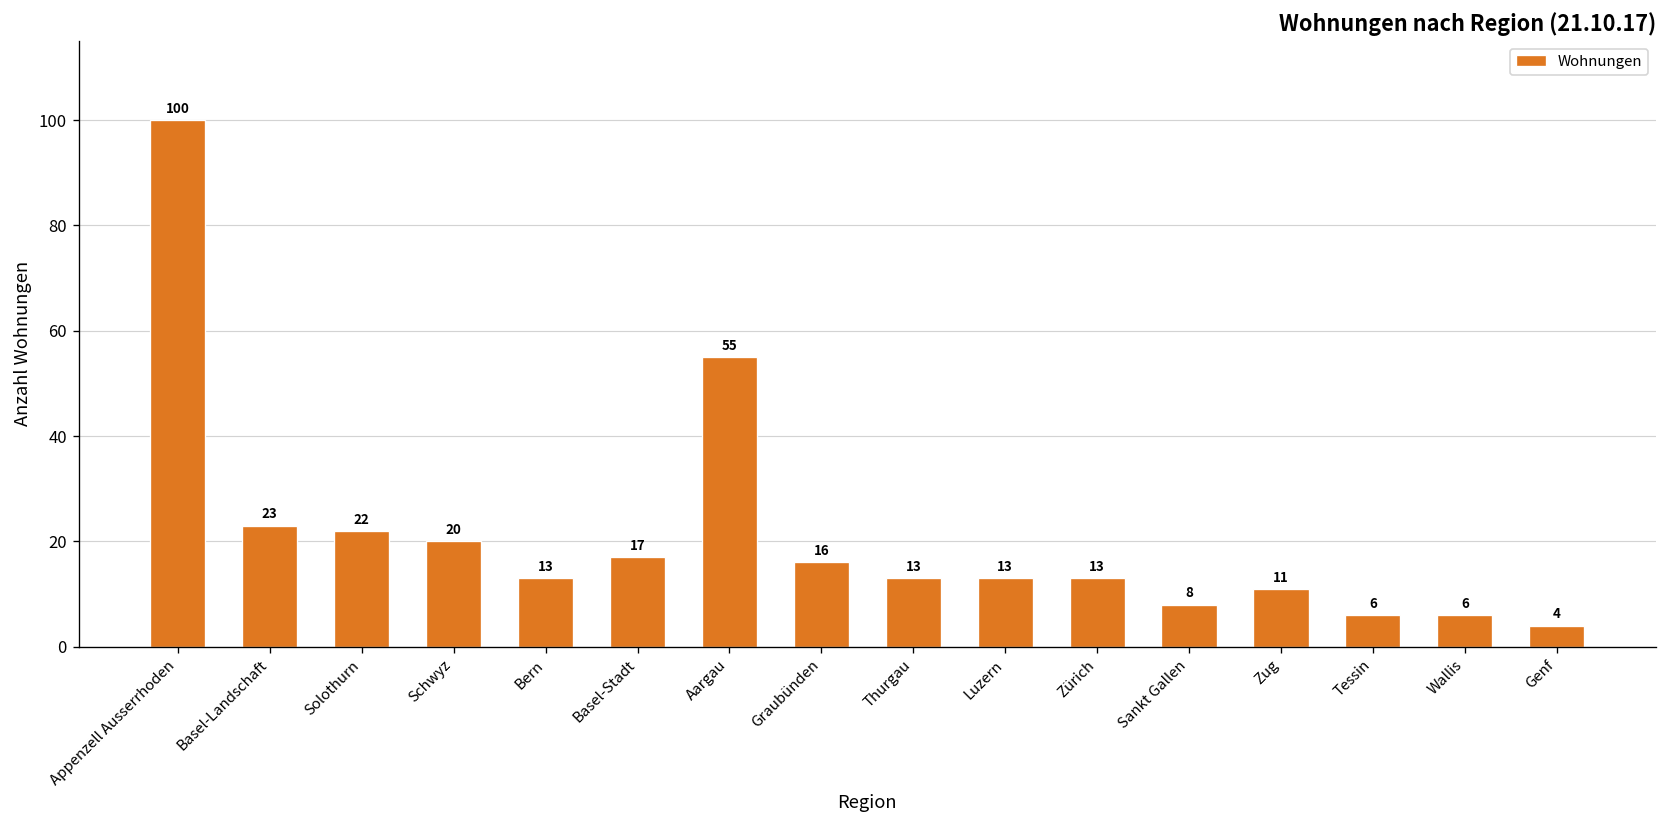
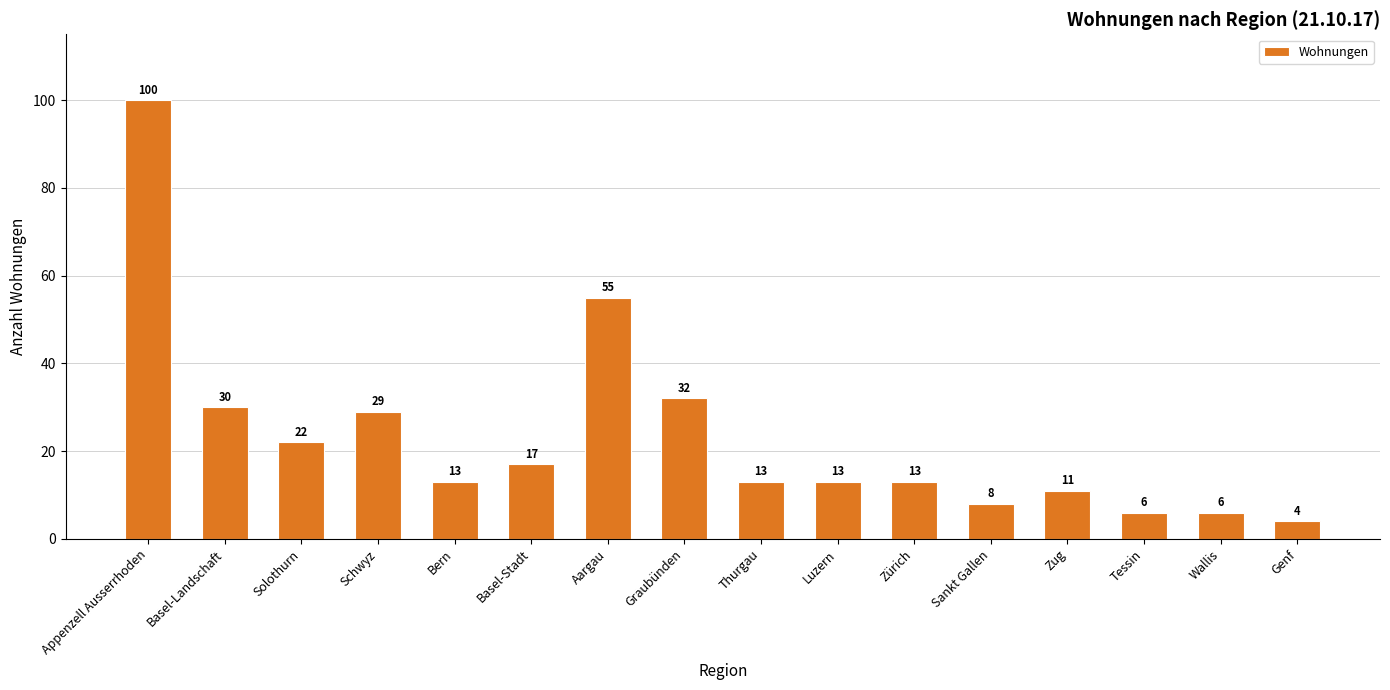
  {
    "Appenzell Ausserrhoden": 100,
-   "Basel-Landschaft": 23,
+   "Basel-Landschaft": 30,
    "Solothurn": 22,
-   "Schwyz": 20,
+   "Schwyz": 29,
    "Bern": 13,
    "Basel-Stadt": 17,
    "Aargau": 55,
-   "Graubünden": 16,
+   "Graubünden": 32,
    "Thurgau": 13,
    "Luzern": 13,
    "Zürich": 13,
    "Sankt Gallen": 8,
    "Zug": 11,
    "Tessin": 6,
    "Wallis": 6,
    "Genf": 4
  }
